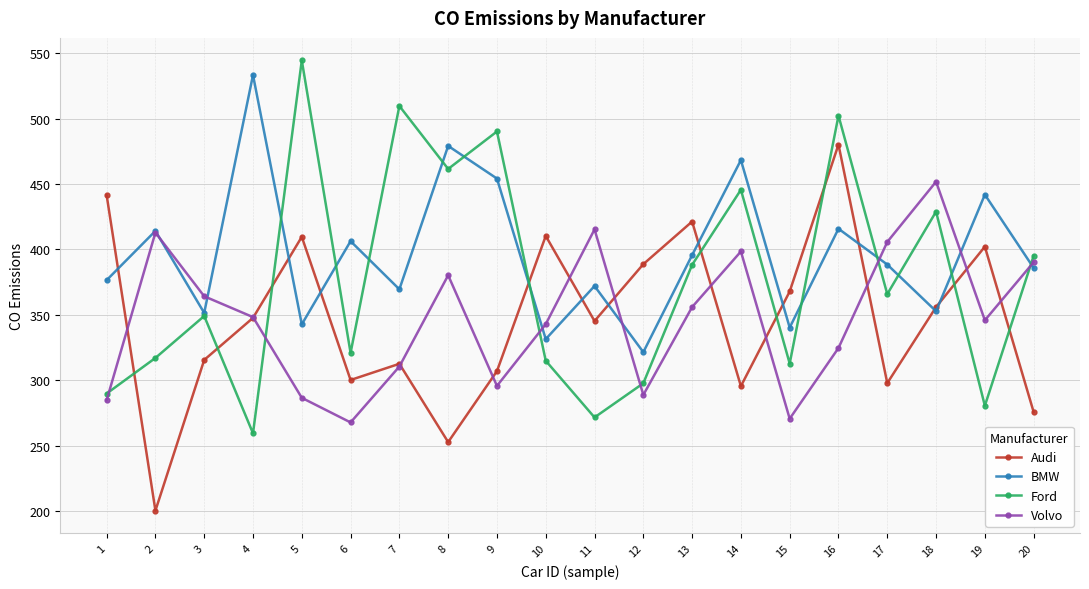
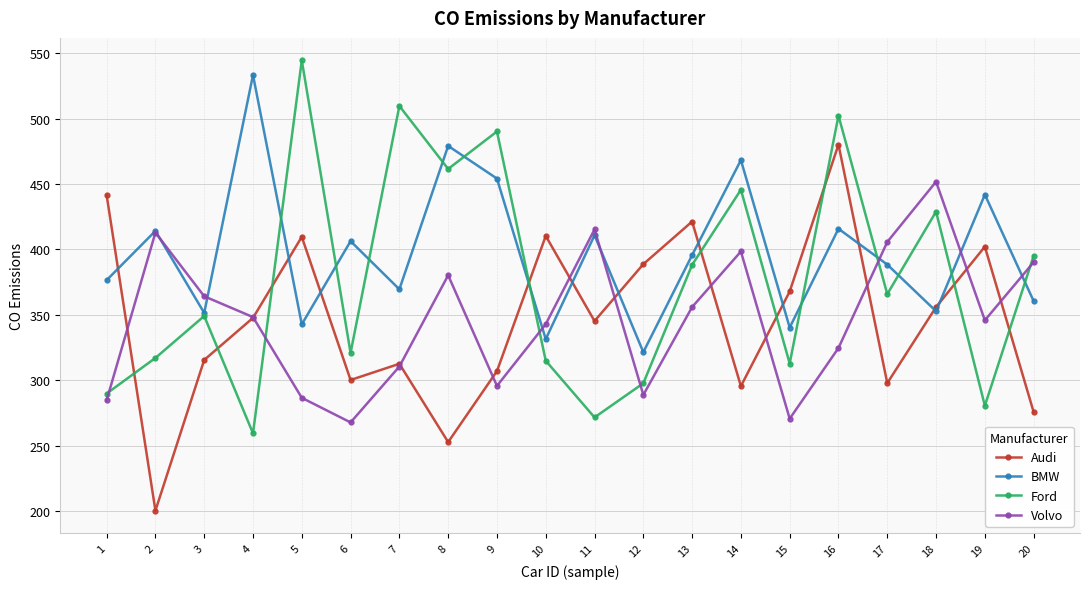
  {
    "Audi": {
      "1": 442,
      "2": 200,
      "3": 315,
      "5": 410,
      "6": 300,
      "7": 313,
      "8": 253,
      "9": 307,
      "10": 410,
      "11": 345,
      "12": 389,
      "13": 421,
      "14": 295,
      "15": 368,
      "16": 480,
      "17": 298,
      "18": 356,
      "19": 402,
      "20": 276
    },
    "BMW": {
      "1": 376,
      "3": 351,
      "4": 533,
      "5": 343,
      "6": 406,
      "7": 369,
      "8": 479,
      "9": 454,
      "10": 331,
-     "11": 372,
+     "11": 411,
      "12": 321,
      "13": 396,
      "14": 468,
      "15": 340,
      "16": 416,
      "17": 388,
      "18": 353,
      "19": 442,
-     "20": 386
+     "20": 361
    },
    "Ford": {
      "1": 290,
      "2": 317,
      "3": 349,
      "4": 259,
      "5": 545,
      "6": 321,
      "7": 510,
      "8": 462,
      "9": 490,
      "10": 315,
      "11": 271,
      "12": 298,
      "13": 388,
      "14": 446,
      "15": 313,
      "16": 502,
      "17": 366,
      "18": 429,
      "19": 280,
      "20": 395
    },
    "Volvo": {
      "1": 285,
      "3": 364,
      "5": 286,
      "6": 268,
      "7": 310,
      "8": 380,
      "9": 296,
      "10": 343,
      "11": 415,
      "12": 289,
      "13": 356,
      "14": 398,
      "15": 271,
      "16": 325,
      "17": 406,
      "18": 452,
      "19": 346,
      "20": 390
    }
  }
